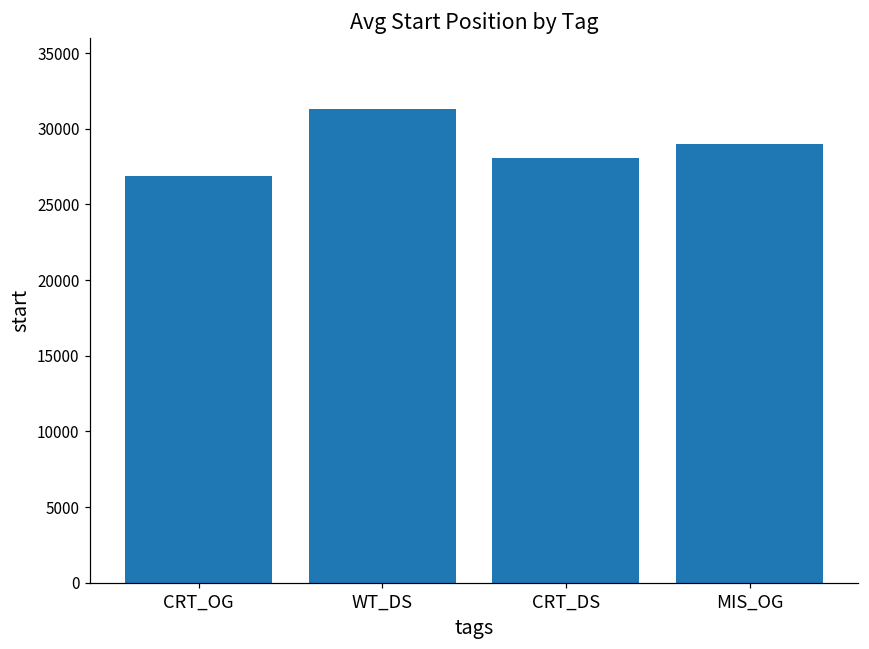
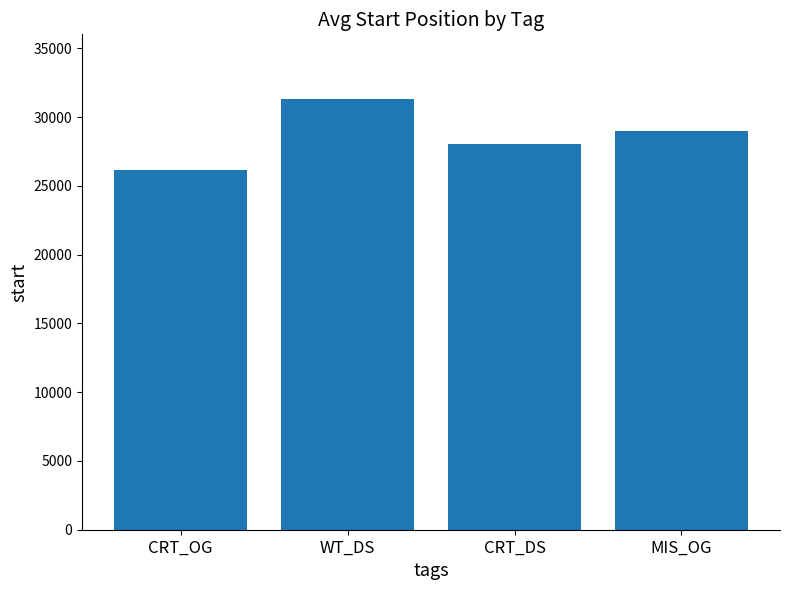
  {
-   "CRT_OG": 26900,
+   "CRT_OG": 26100,
    "WT_DS": 31300,
    "CRT_DS": 28000,
    "MIS_OG": 29000
  }
